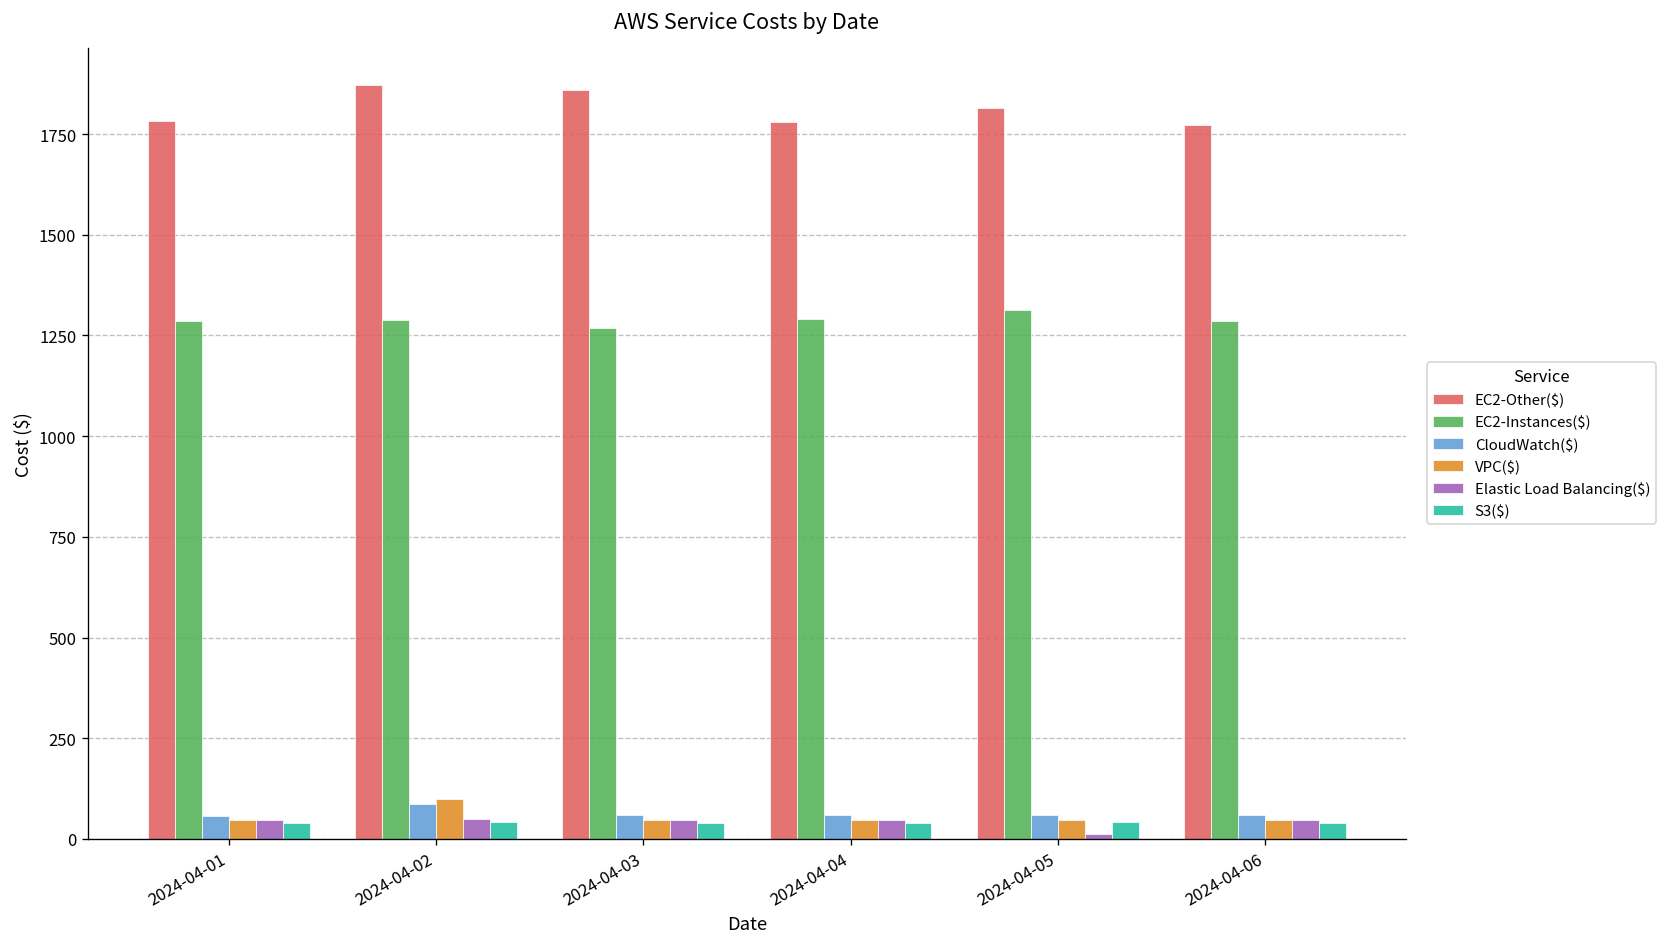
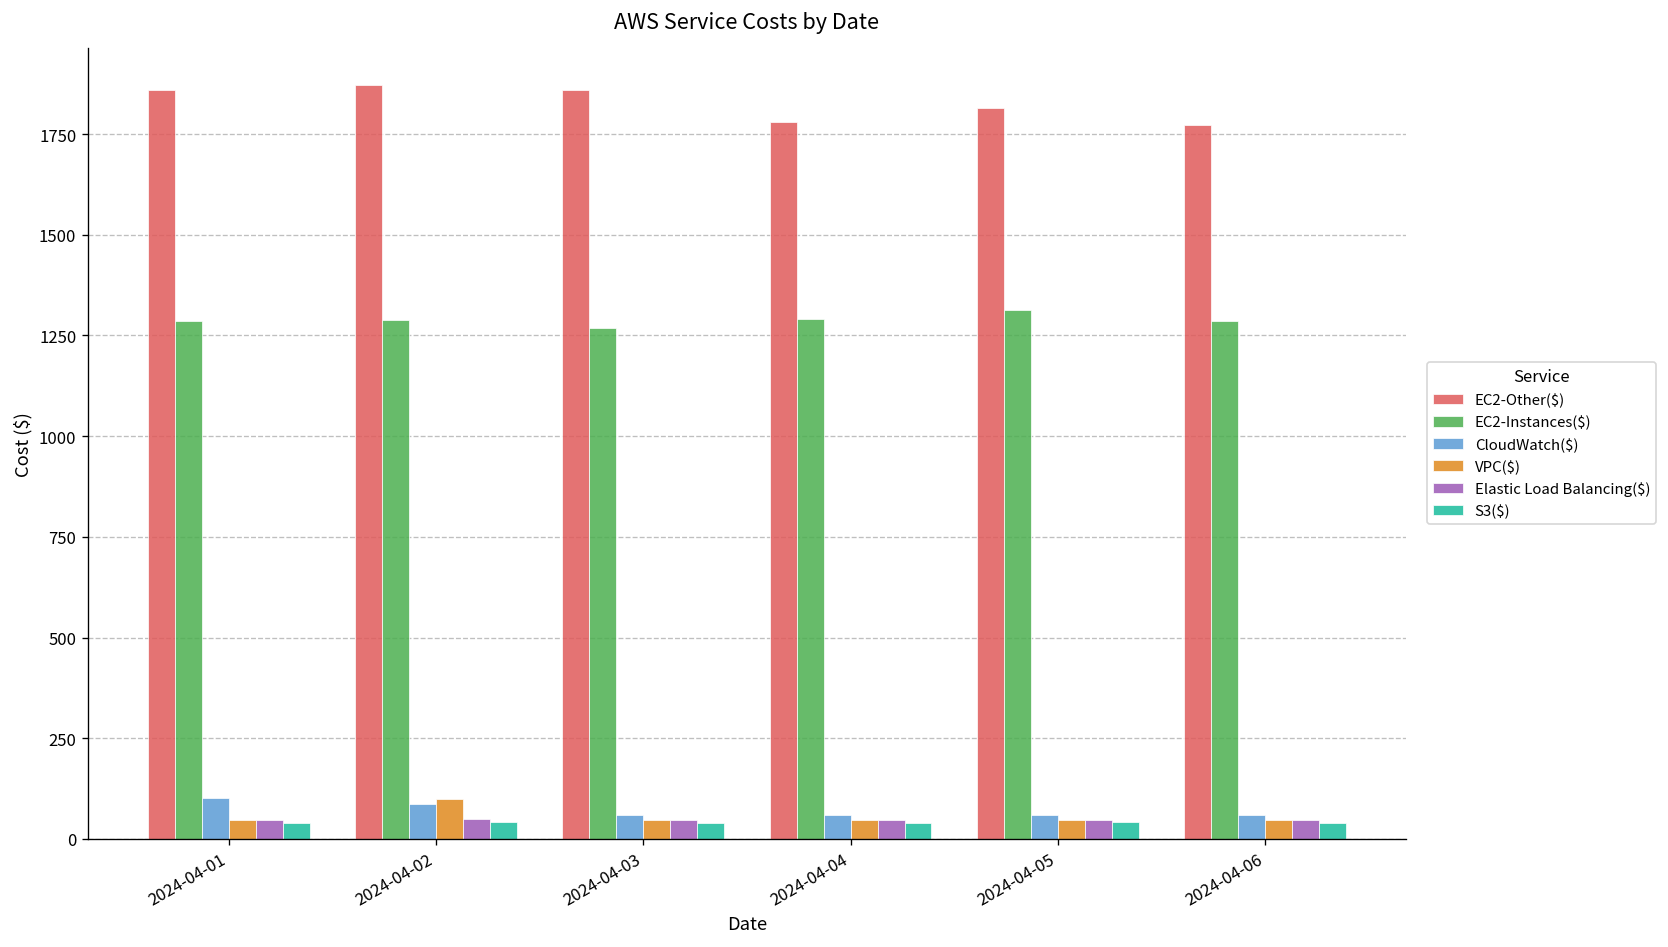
  {
    "EC2-Other($)": {
-     "2024-04-01": 1780,
+     "2024-04-01": 1860,
      "2024-04-02": 1870,
      "2024-04-03": 1860,
      "2024-04-04": 1780,
      "2024-04-05": 1820,
      "2024-04-06": 1770
    },
    "EC2-Instances($)": {
      "2024-04-01": 1290,
      "2024-04-02": 1290,
      "2024-04-03": 1270,
      "2024-04-04": 1290,
      "2024-04-05": 1310,
      "2024-04-06": 1290
    },
    "CloudWatch($)": {
-     "2024-04-01": 60,
+     "2024-04-01": 100,
      "2024-04-02": 90,
      "2024-04-03": 60,
      "2024-04-04": 60,
      "2024-04-05": 60,
      "2024-04-06": 60
    },
    "VPC($)": {
      "2024-04-01": 50,
      "2024-04-02": 100,
      "2024-04-03": 50,
      "2024-04-04": 50,
      "2024-04-05": 50,
      "2024-04-06": 50
    },
    "Elastic Load Balancing($)": {
      "2024-04-01": 50,
      "2024-04-02": 50,
      "2024-04-03": 50,
      "2024-04-04": 50,
-     "2024-04-05": 10,
+     "2024-04-05": 50,
      "2024-04-06": 50
    },
    "S3($)": {
      "2024-04-01": 40,
      "2024-04-02": 40,
      "2024-04-03": 40,
      "2024-04-04": 40,
      "2024-04-05": 40,
      "2024-04-06": 40
    }
  }
